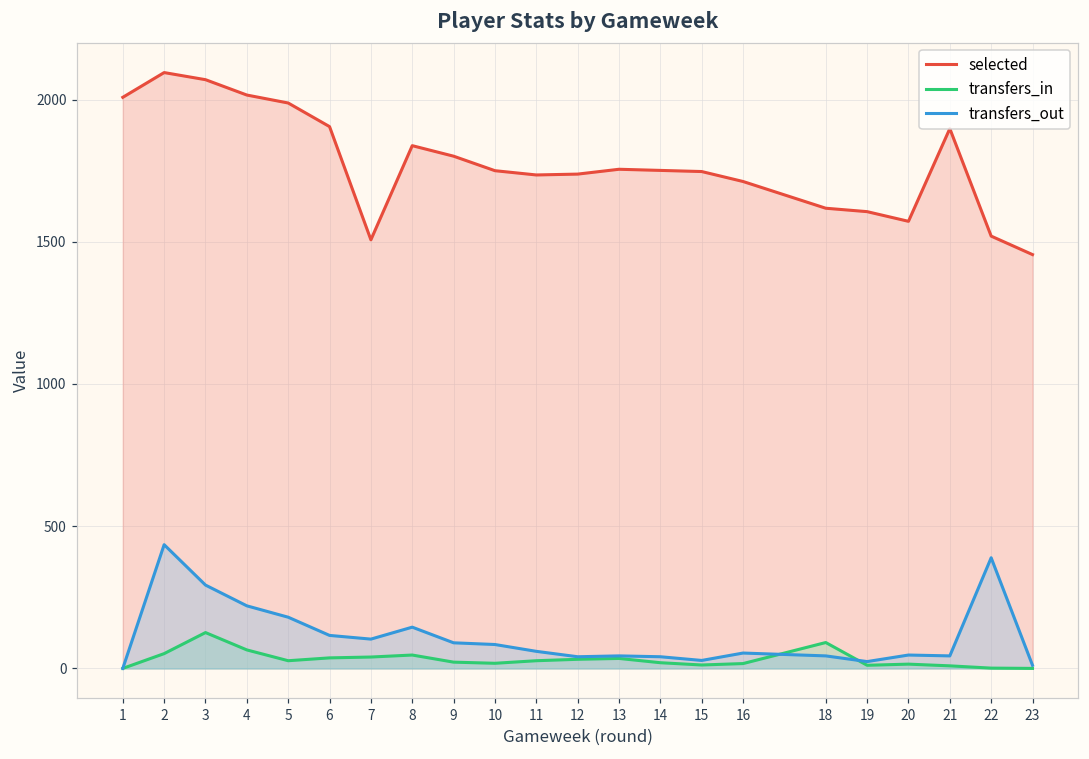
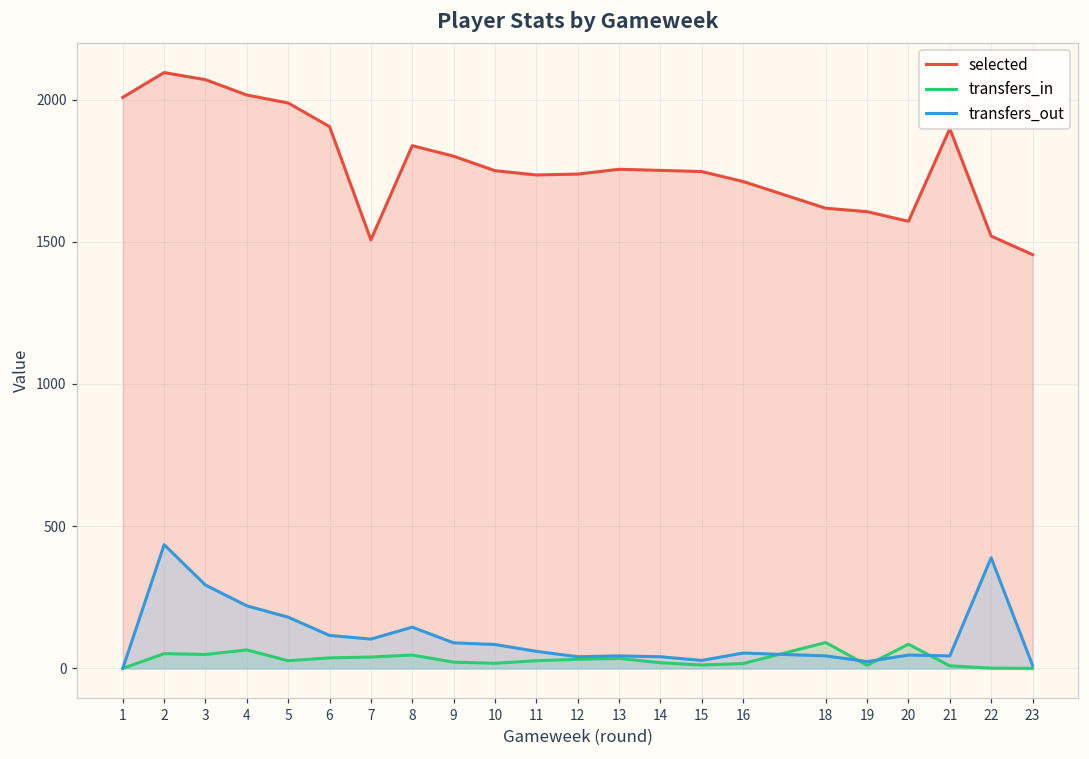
  {
    "selected": {
      "1": 2010,
      "2": 2100,
      "3": 2070,
      "4": 2020,
      "5": 1990,
      "6": 1910,
      "7": 1510,
      "8": 1840,
      "9": 1800,
      "10": 1750,
      "11": 1740,
      "12": 1740,
      "13": 1760,
      "14": 1750,
      "15": 1750,
      "16": 1710,
      "18": 1620,
      "19": 1610,
      "20": 1570,
      "21": 1900,
      "22": 1520,
      "23": 1460
    },
    "transfers_in": {
      "2": 50,
-     "3": 130,
+     "3": 50,
      "4": 70,
      "5": 30,
      "6": 40,
      "7": 40,
      "8": 50,
      "9": 20,
      "10": 20,
      "11": 30,
      "14": 20,
      "15": 10,
      "16": 20,
      "18": 90,
      "19": 10,
-     "20": 20,
+     "20": 90,
      "21": 10,
      "22": 0,
      "23": 0
    },
    "transfers_out": {
      "2": 440,
      "3": 290,
      "4": 220,
      "5": 180,
      "6": 120,
      "7": 100,
      "8": 150,
      "9": 90,
      "10": 80,
      "11": 60,
      "14": 40,
      "15": 30,
      "16": 50,
      "18": 40,
      "19": 20,
      "20": 50,
      "21": 40,
      "22": 390,
      "23": 10
    }
  }
